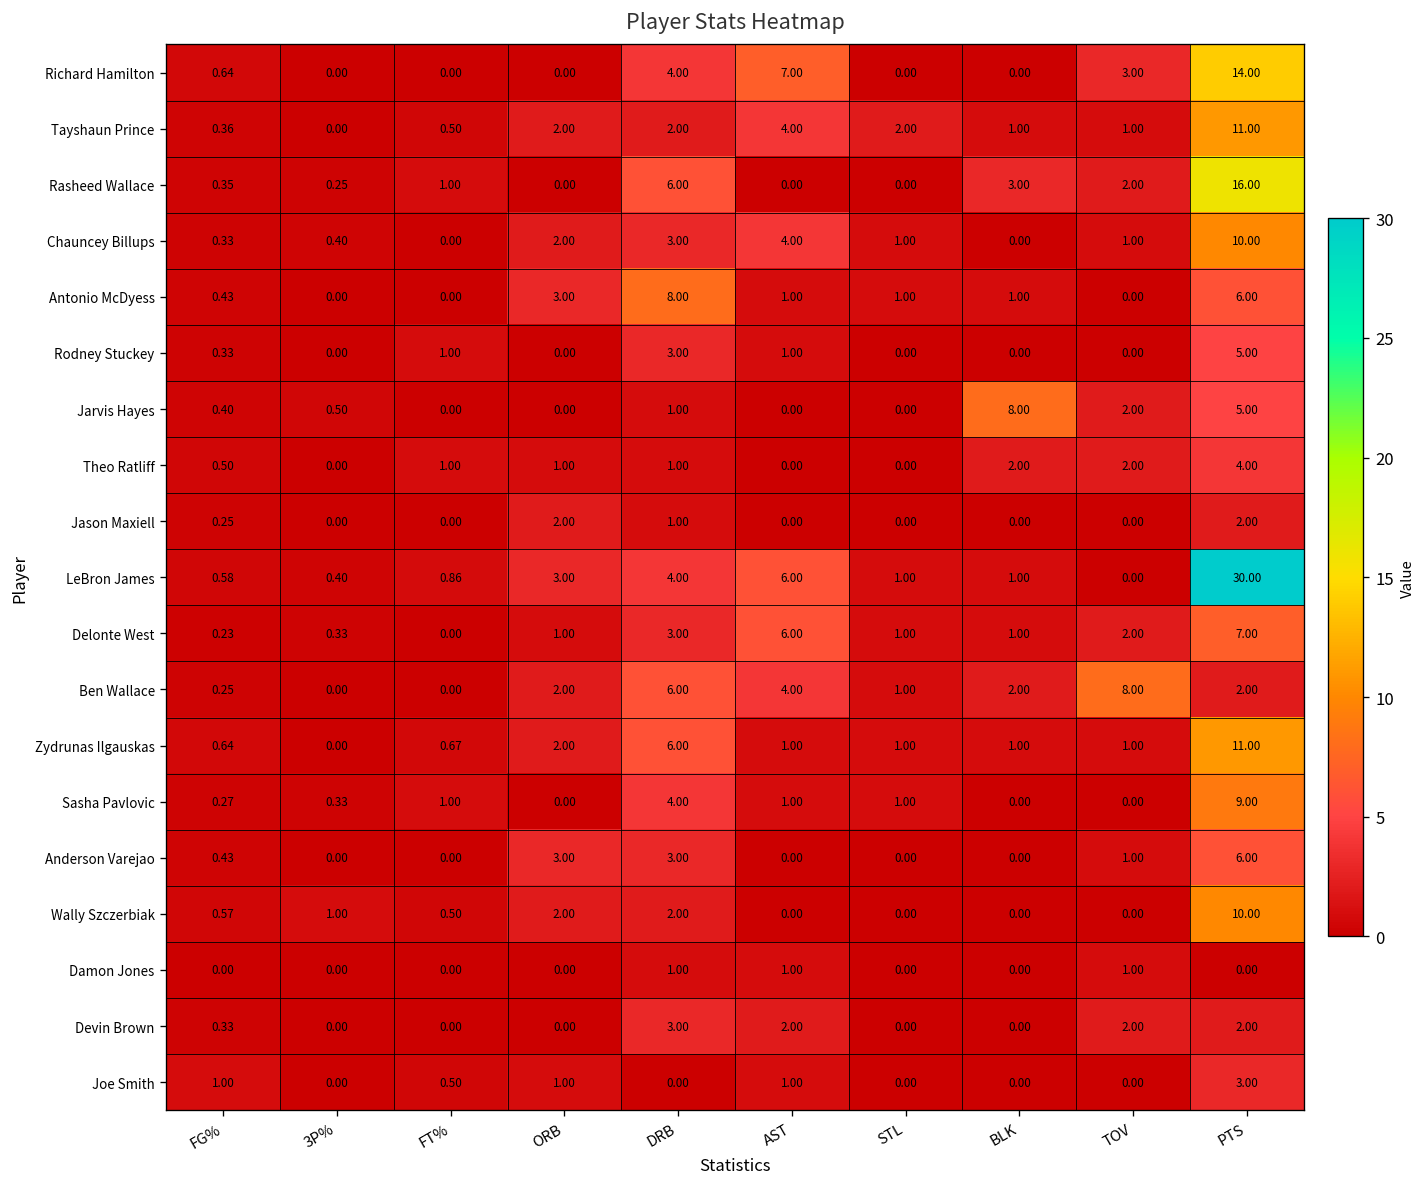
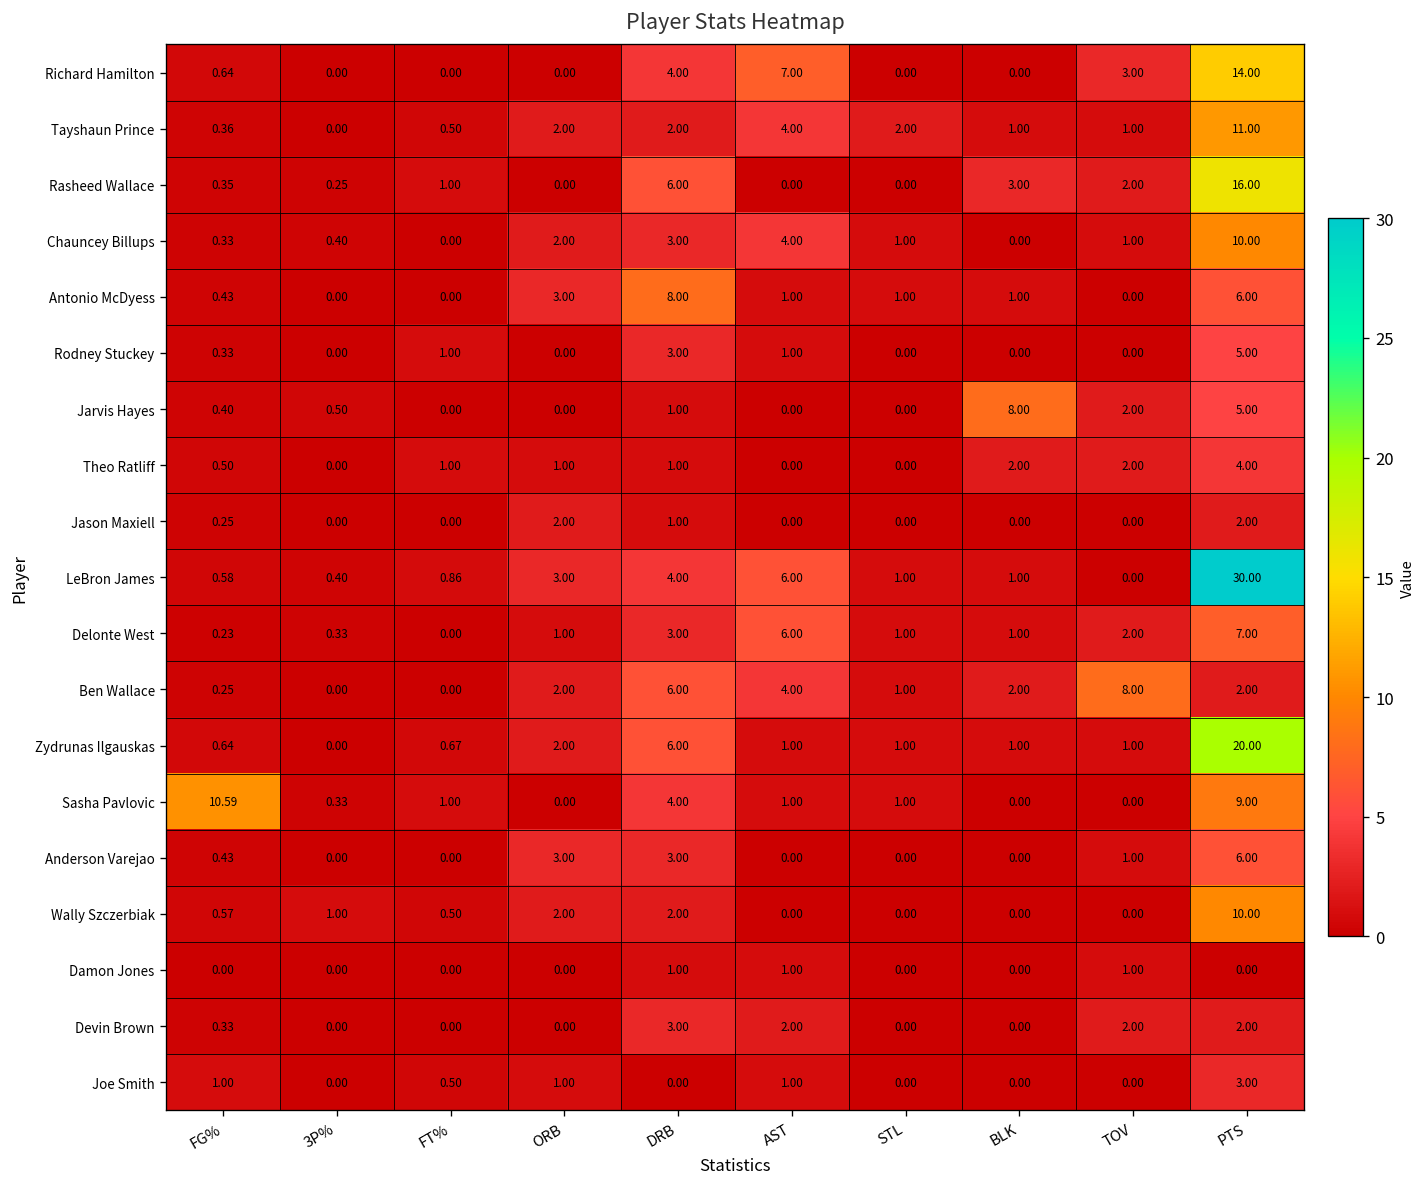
  {
    "Richard Hamilton": {
      "FG%": 0.64,
      "3P%": 0.00,
      "FT%": 0.00,
      "ORB": 0.00,
      "DRB": 4.00,
      "AST": 7.00,
      "STL": 0.00,
      "BLK": 0.00,
      "TOV": 3.00,
      "PTS": 14.00
    },
    "Tayshaun Prince": {
      "FG%": 0.36,
      "3P%": 0.00,
      "FT%": 0.50,
      "ORB": 2.00,
      "DRB": 2.00,
      "AST": 4.00,
      "STL": 2.00,
      "BLK": 1.00,
      "TOV": 1.00,
      "PTS": 11.00
    },
    "Rasheed Wallace": {
      "FG%": 0.35,
      "3P%": 0.25,
      "FT%": 1.00,
      "ORB": 0.00,
      "DRB": 6.00,
      "AST": 0.00,
      "STL": 0.00,
      "BLK": 3.00,
      "TOV": 2.00,
      "PTS": 16.00
    },
    "Chauncey Billups": {
      "FG%": 0.33,
      "3P%": 0.40,
      "FT%": 0.00,
      "ORB": 2.00,
      "DRB": 3.00,
      "AST": 4.00,
      "STL": 1.00,
      "BLK": 0.00,
      "TOV": 1.00,
      "PTS": 10.00
    },
    "Antonio McDyess": {
      "FG%": 0.43,
      "3P%": 0.00,
      "FT%": 0.00,
      "ORB": 3.00,
      "DRB": 8.00,
      "AST": 1.00,
      "STL": 1.00,
      "BLK": 1.00,
      "TOV": 0.00,
      "PTS": 6.00
    },
    "Rodney Stuckey": {
      "FG%": 0.33,
      "3P%": 0.00,
      "FT%": 1.00,
      "ORB": 0.00,
      "DRB": 3.00,
      "AST": 1.00,
      "STL": 0.00,
      "BLK": 0.00,
      "TOV": 0.00,
      "PTS": 5.00
    },
    "Jarvis Hayes": {
      "FG%": 0.40,
      "3P%": 0.50,
      "FT%": 0.00,
      "ORB": 0.00,
      "DRB": 1.00,
      "AST": 0.00,
      "STL": 0.00,
      "BLK": 8.00,
      "TOV": 2.00,
      "PTS": 5.00
    },
    "Theo Ratliff": {
      "FG%": 0.50,
      "3P%": 0.00,
      "FT%": 1.00,
      "ORB": 1.00,
      "DRB": 1.00,
      "AST": 0.00,
      "STL": 0.00,
      "BLK": 2.00,
      "TOV": 2.00,
      "PTS": 4.00
    },
    "Jason Maxiell": {
      "FG%": 0.25,
      "3P%": 0.00,
      "FT%": 0.00,
      "ORB": 2.00,
      "DRB": 1.00,
      "AST": 0.00,
      "STL": 0.00,
      "BLK": 0.00,
      "TOV": 0.00,
      "PTS": 2.00
    },
    "LeBron James": {
      "FG%": 0.58,
      "3P%": 0.40,
      "FT%": 0.86,
      "ORB": 3.00,
      "DRB": 4.00,
      "AST": 6.00,
      "STL": 1.00,
      "BLK": 1.00,
      "TOV": 0.00,
      "PTS": 30.00
    },
    "Delonte West": {
      "FG%": 0.23,
      "3P%": 0.33,
      "FT%": 0.00,
      "ORB": 1.00,
      "DRB": 3.00,
      "AST": 6.00,
      "STL": 1.00,
      "BLK": 1.00,
      "TOV": 2.00,
      "PTS": 7.00
    },
    "Ben Wallace": {
      "FG%": 0.25,
      "3P%": 0.00,
      "FT%": 0.00,
      "ORB": 2.00,
      "DRB": 6.00,
      "AST": 4.00,
      "STL": 1.00,
      "BLK": 2.00,
      "TOV": 8.00,
      "PTS": 2.00
    },
    "Zydrunas Ilgauskas": {
      "FG%": 0.64,
      "3P%": 0.00,
      "FT%": 0.67,
      "ORB": 2.00,
      "DRB": 6.00,
      "AST": 1.00,
      "STL": 1.00,
      "BLK": 1.00,
      "TOV": 1.00,
-     "PTS": 11.00
+     "PTS": 20.00
    },
    "Sasha Pavlovic": {
-     "FG%": 0.27,
+     "FG%": 10.59,
      "3P%": 0.33,
      "FT%": 1.00,
      "ORB": 0.00,
      "DRB": 4.00,
      "AST": 1.00,
      "STL": 1.00,
      "BLK": 0.00,
      "TOV": 0.00,
      "PTS": 9.00
    },
    "Anderson Varejao": {
      "FG%": 0.43,
      "3P%": 0.00,
      "FT%": 0.00,
      "ORB": 3.00,
      "DRB": 3.00,
      "AST": 0.00,
      "STL": 0.00,
      "BLK": 0.00,
      "TOV": 1.00,
      "PTS": 6.00
    },
    "Wally Szczerbiak": {
      "FG%": 0.57,
      "3P%": 1.00,
      "FT%": 0.50,
      "ORB": 2.00,
      "DRB": 2.00,
      "AST": 0.00,
      "STL": 0.00,
      "BLK": 0.00,
      "TOV": 0.00,
      "PTS": 10.00
    },
    "Damon Jones": {
      "FG%": 0.00,
      "3P%": 0.00,
      "FT%": 0.00,
      "ORB": 0.00,
      "DRB": 1.00,
      "AST": 1.00,
      "STL": 0.00,
      "BLK": 0.00,
      "TOV": 1.00,
      "PTS": 0.00
    },
    "Devin Brown": {
      "FG%": 0.33,
      "3P%": 0.00,
      "FT%": 0.00,
      "ORB": 0.00,
      "DRB": 3.00,
      "AST": 2.00,
      "STL": 0.00,
      "BLK": 0.00,
      "TOV": 2.00,
      "PTS": 2.00
    },
    "Joe Smith": {
      "FG%": 1.00,
      "3P%": 0.00,
      "FT%": 0.50,
      "ORB": 1.00,
      "DRB": 0.00,
      "AST": 1.00,
      "STL": 0.00,
      "BLK": 0.00,
      "TOV": 0.00,
      "PTS": 3.00
    }
  }
